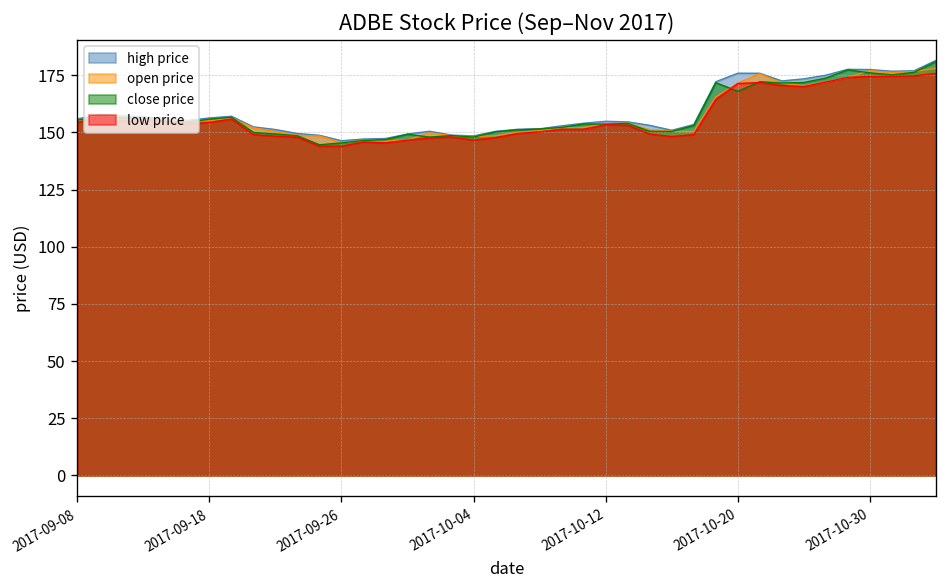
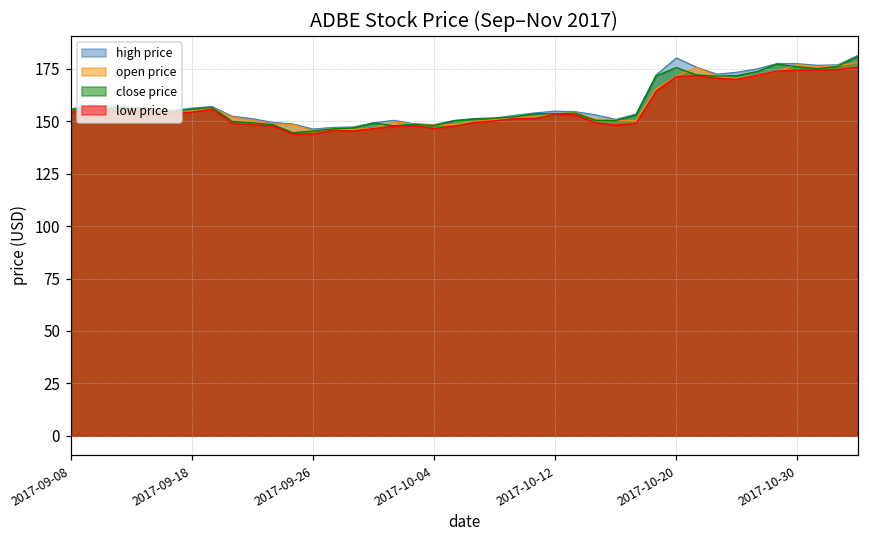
  {
    "high price": {
-     "2017-10-20": 176
+     "2017-10-20": 180
    },
    "close price": {
-     "2017-10-20": 168
+     "2017-10-20": 176
    },
    "low price": {
      "2017-09-26": 144,
      "2017-10-04": 147,
      "2017-10-30": 174
    }
  }
